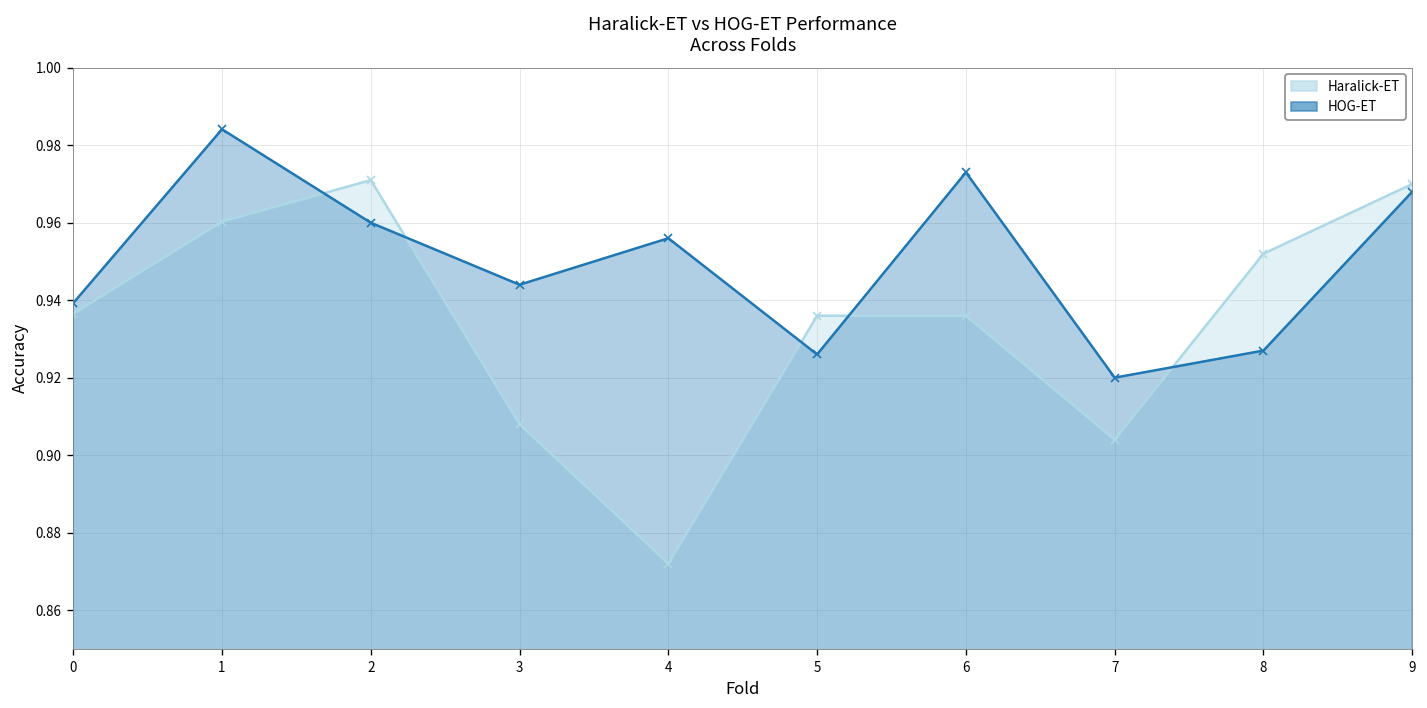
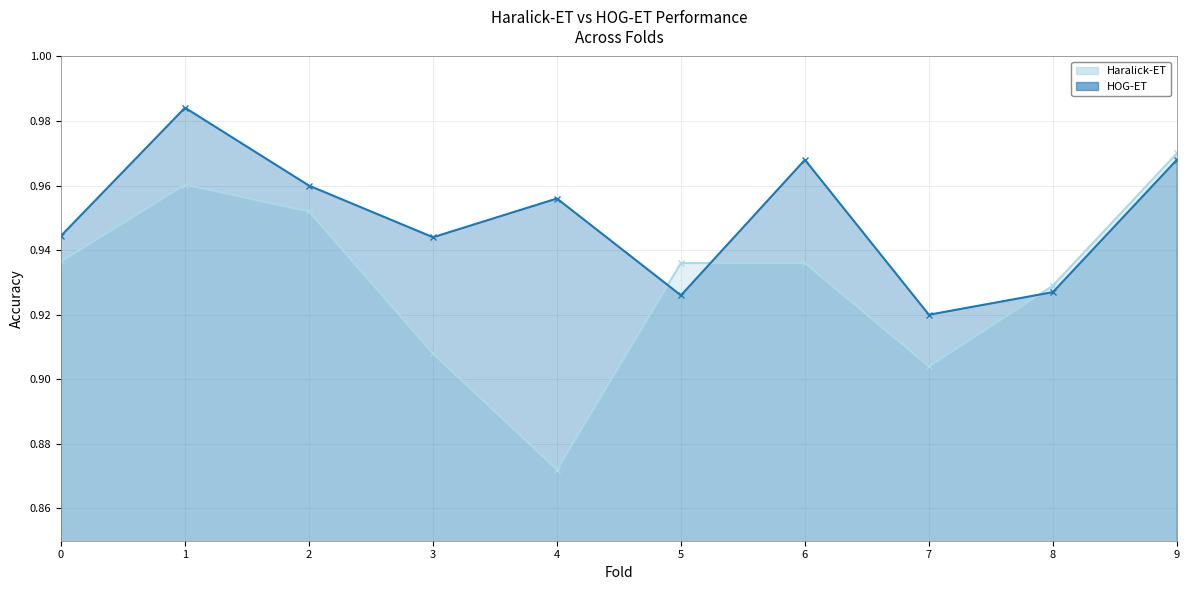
  {
    "Haralick-ET": {
      "0": 0.937,
      "1": 0.960,
-     "2": 0.971,
+     "2": 0.952,
      "3": 0.908,
      "4": 0.872,
      "5": 0.936,
      "6": 0.936,
      "7": 0.904,
-     "8": 0.952,
+     "8": 0.929,
      "9": 0.970
    },
    "HOG-ET": {
-     "0": 0.939,
+     "0": 0.944,
      "1": 0.984,
      "2": 0.960,
      "3": 0.944,
      "4": 0.956,
      "5": 0.926,
-     "6": 0.973,
+     "6": 0.968,
      "7": 0.920,
      "8": 0.927,
      "9": 0.968
    }
  }
